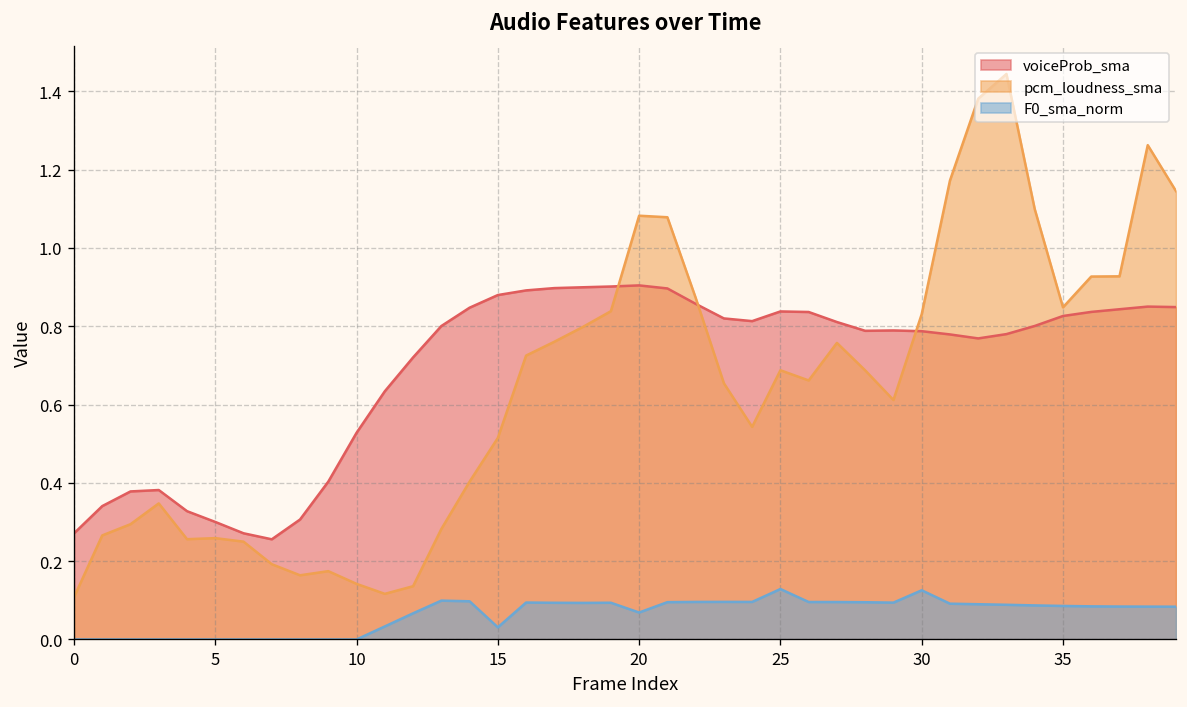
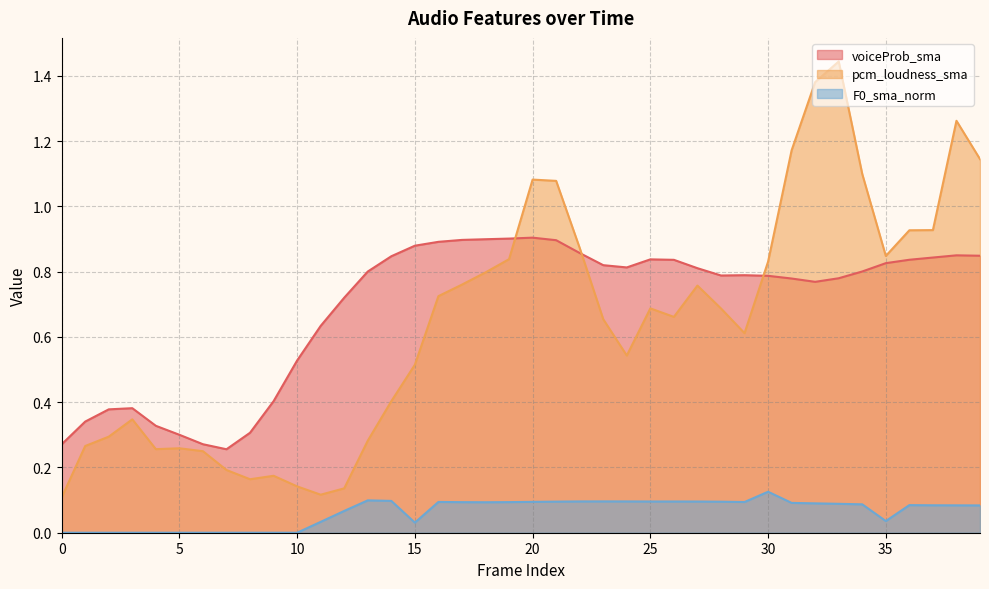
  {
    "F0_sma_norm": {
      "0": 0.00,
      "5": 0.00,
      "10": 0.00,
      "15": 0.03,
-     "20": 0.07,
-     "25": 0.13,
+     "20": 0.09,
+     "25": 0.10,
      "30": 0.13,
-     "35": 0.09
+     "35": 0.04
    }
  }
